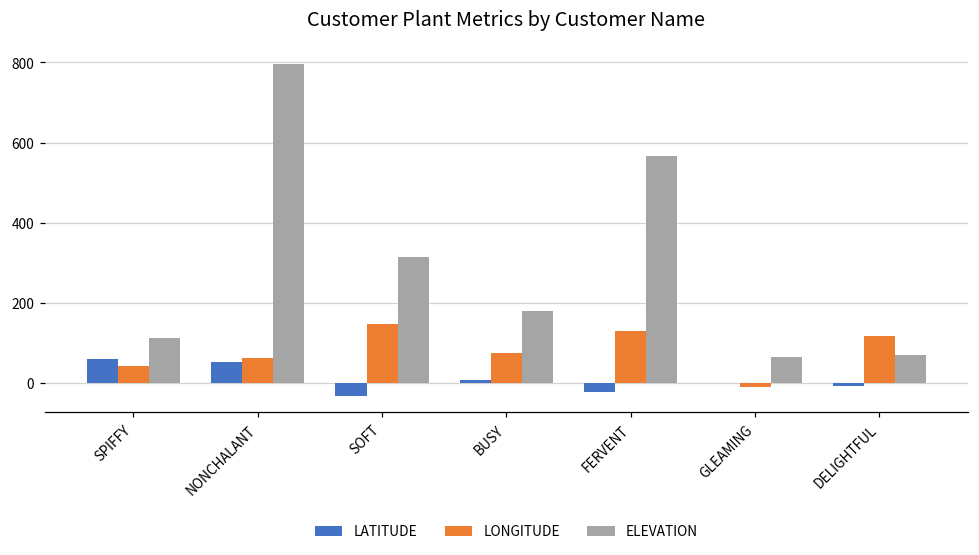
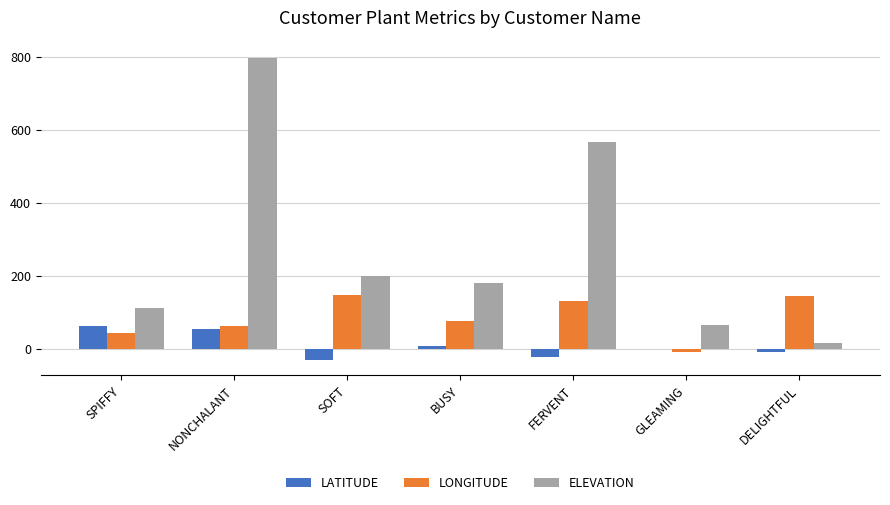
  {
    "LATITUDE": {
      "SPIFFY": 60,
      "NONCHALANT": 50,
      "SOFT": -30,
      "BUSY": 10,
      "FERVENT": -20,
      "DELIGHTFUL": -10
    },
    "LONGITUDE": {
      "SPIFFY": 40,
      "NONCHALANT": 60,
      "SOFT": 150,
      "BUSY": 80,
      "FERVENT": 130,
      "GLEAMING": -10,
-     "DELIGHTFUL": 120
+     "DELIGHTFUL": 140
    },
    "ELEVATION": {
      "SPIFFY": 110,
      "NONCHALANT": 800,
-     "SOFT": 320,
+     "SOFT": 200,
      "BUSY": 180,
      "FERVENT": 570,
      "GLEAMING": 70,
-     "DELIGHTFUL": 70
+     "DELIGHTFUL": 10
    }
  }
